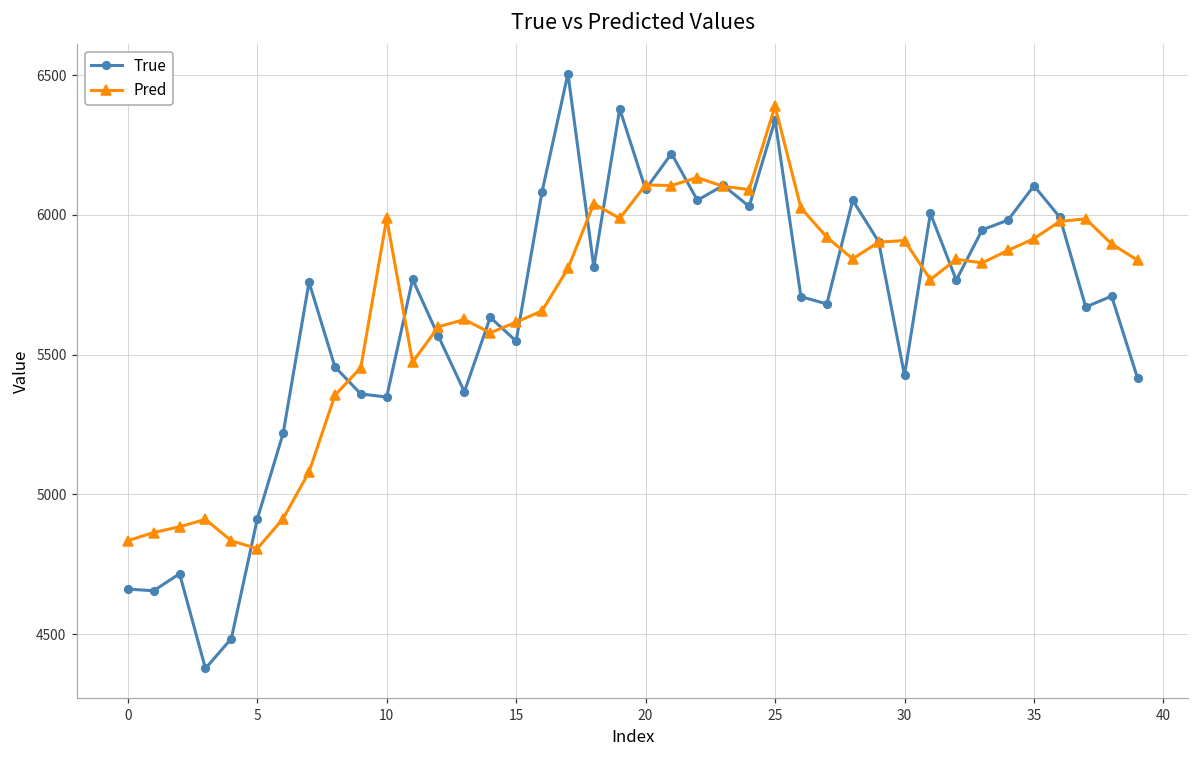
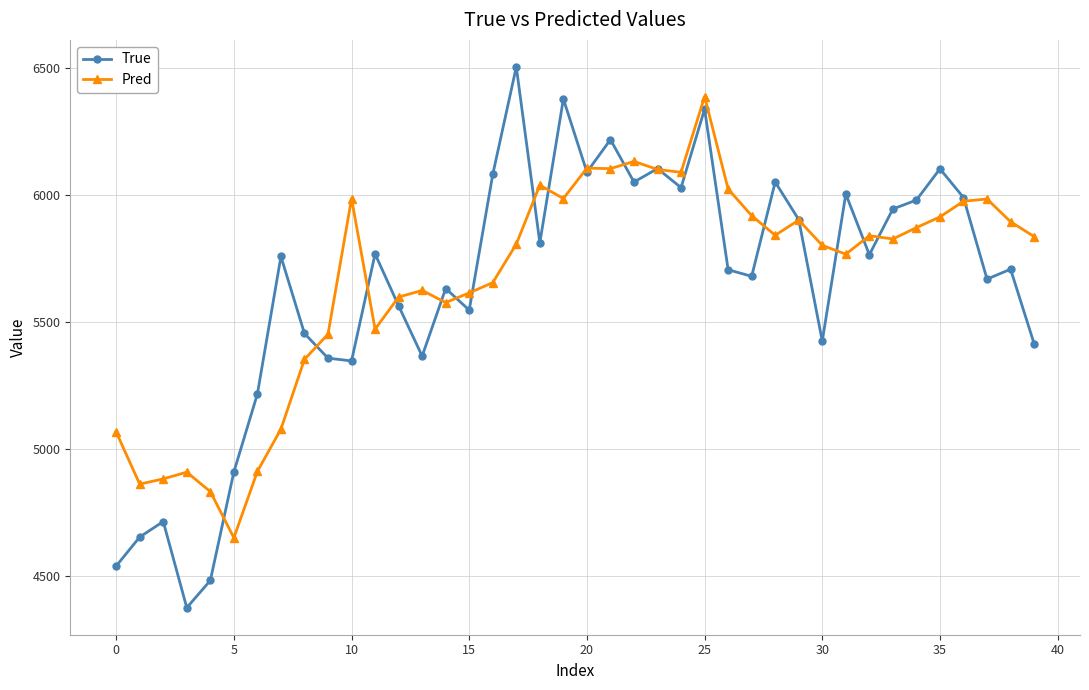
  {
    "True": {
-     "0": 4660,
+     "0": 4540,
      "5": 4910,
      "10": 5350,
      "15": 5550,
      "20": 6090,
      "25": 6340,
      "30": 5430,
      "35": 6100
    },
    "Pred": {
-     "0": 4830,
-     "5": 4810,
+     "0": 5070,
+     "5": 4650,
      "10": 5990,
      "15": 5620,
      "20": 6110,
      "25": 6390,
-     "30": 5910,
+     "30": 5800,
      "35": 5910
    }
  }
